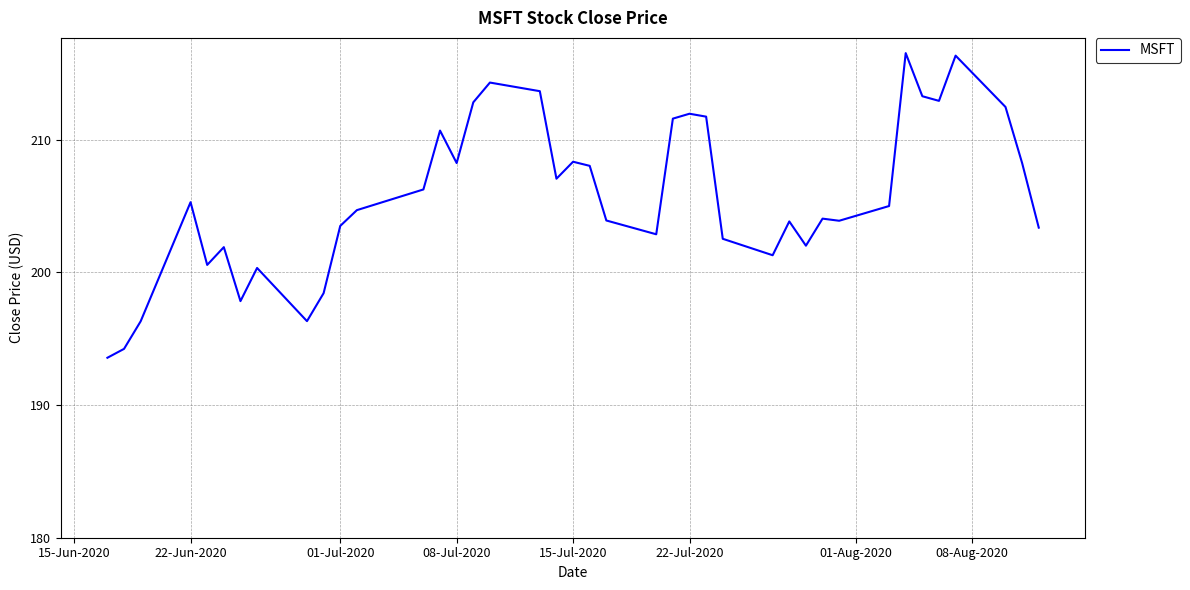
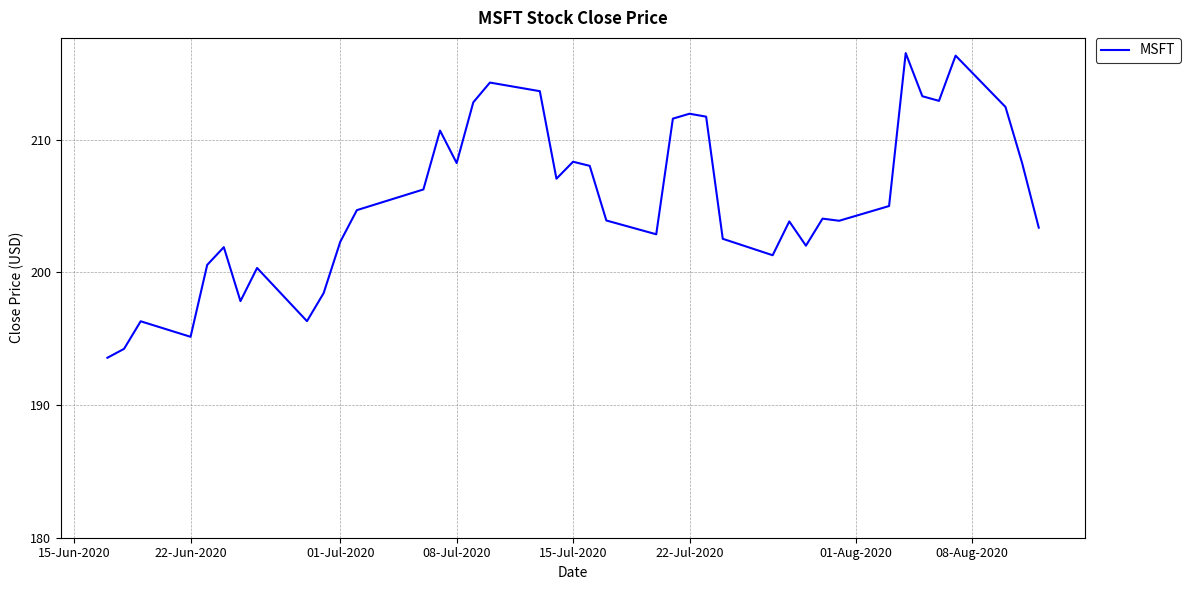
  {
-   "22-Jun-2020": 205.3,
-   "01-Jul-2020": 203.5,
+   "22-Jun-2020": 195.2,
+   "01-Jul-2020": 202.3,
    "08-Jul-2020": 208.3,
    "15-Jul-2020": 208.4,
    "22-Jul-2020": 212.0
  }
